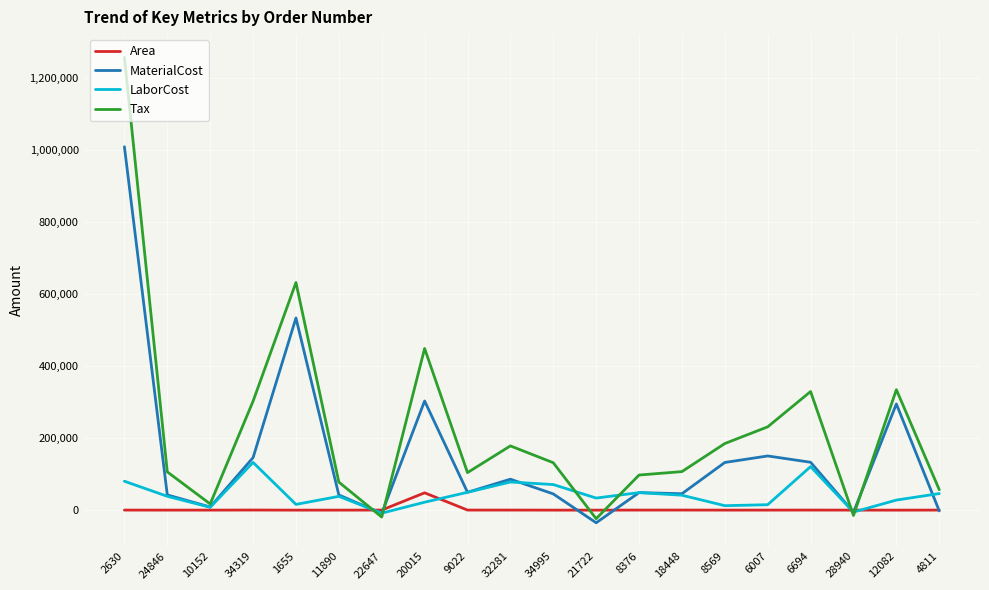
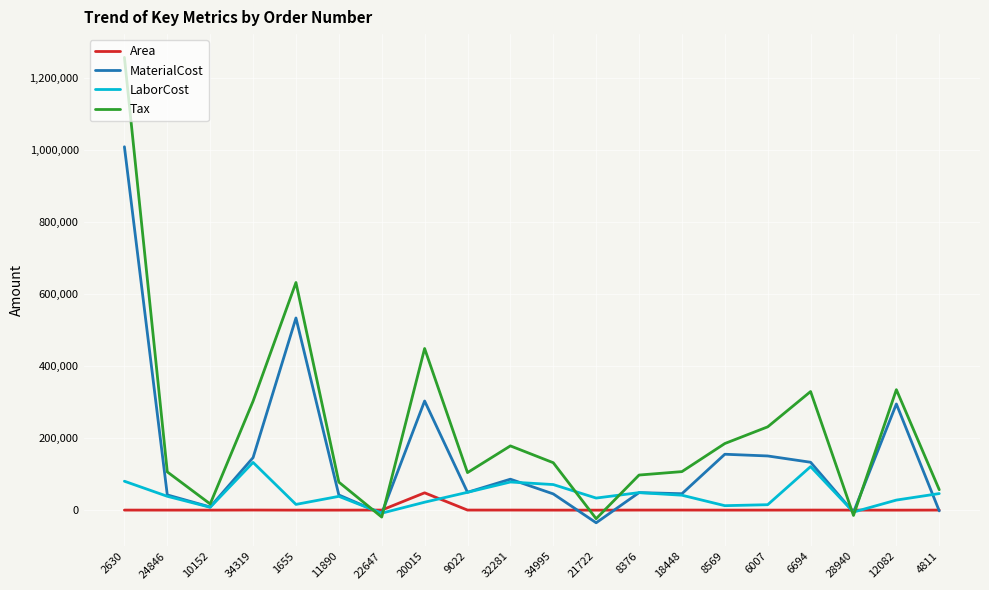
  {
    "Area": {
      "2630": "0",
      "24846": "0",
      "10152": "0",
      "34319": "0",
      "1655": "0",
      "11890": "0",
      "22647": "0",
      "20015": "50,000",
      "9022": "0",
      "32281": "0",
      "34995": "0",
      "21722": "0",
      "8376": "0",
      "18448": "0",
      "8569": "0",
      "6007": "0",
      "6694": "0",
      "12082": "0"
    },
    "MaterialCost": {
      "2630": "1,010,000",
      "34319": "150,000",
      "1655": "530,000",
      "20015": "300,000",
      "32281": "90,000",
      "34995": "50,000",
      "21722": "-40,000",
-     "8569": "130,000",
+     "8569": "160,000",
      "6007": "150,000",
      "6694": "130,000",
      "12082": "300,000"
    },
    "LaborCost": {
      "2630": "80,000",
      "34319": "130,000",
      "1655": "20,000",
      "20015": "20,000",
      "32281": "80,000",
      "34995": "70,000",
      "21722": "30,000",
      "8569": "10,000",
      "6007": "20,000",
      "6694": "120,000",
      "12082": "30,000",
      "4811": "50,000"
    },
    "Tax": {
      "24846": "110,000",
      "10152": "20,000",
      "34319": "300,000",
      "1655": "630,000",
      "11890": "80,000",
      "22647": "-20,000",
      "20015": "450,000",
      "9022": "100,000",
      "32281": "180,000",
      "34995": "130,000",
      "21722": "-20,000",
      "8376": "100,000",
      "18448": "110,000",
      "8569": "190,000",
      "6007": "230,000",
      "6694": "330,000",
      "28940": "-10,000",
      "12082": "330,000",
      "4811": "60,000"
    }
  }
